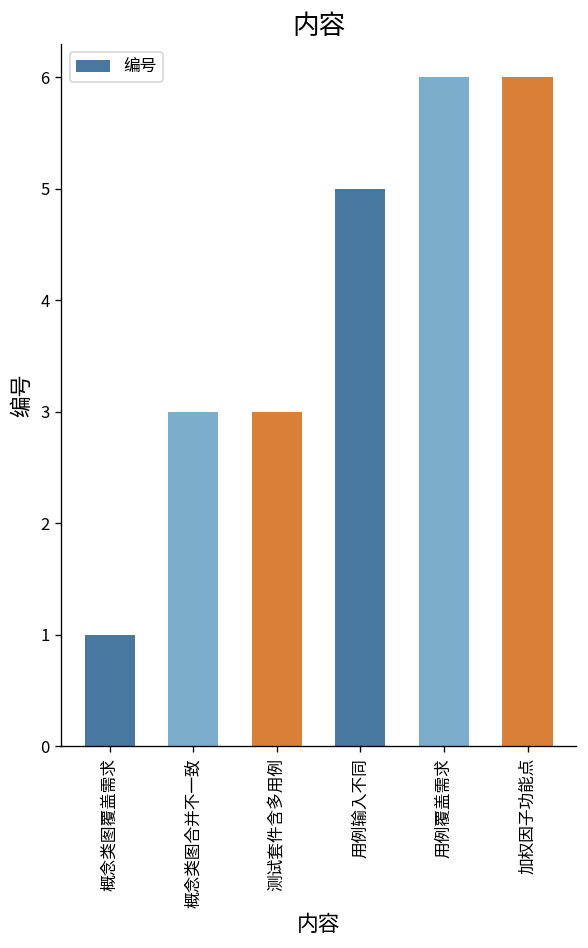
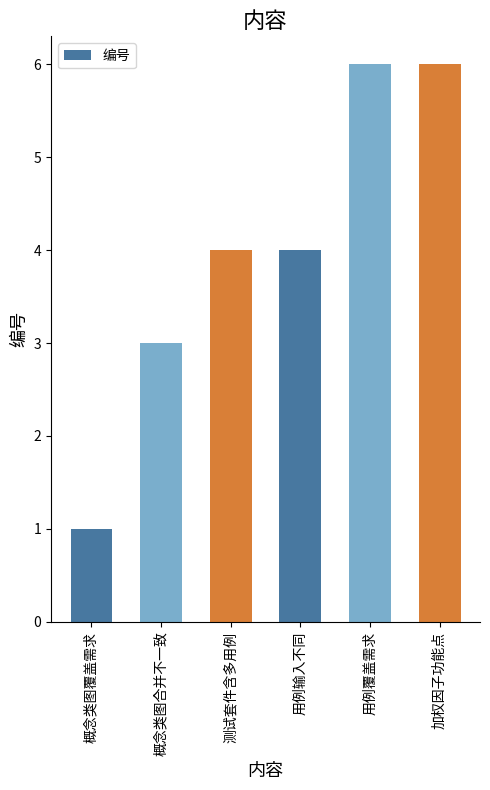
  {
    "概念类图覆盖需求": 1,
    "概念类图合并不一致": 3,
-   "测试套件含多用例": 3,
-   "用例输入不同": 5,
+   "测试套件含多用例": 4,
+   "用例输入不同": 4,
    "用例覆盖需求": 6,
    "加权因子功能点": 6
  }
